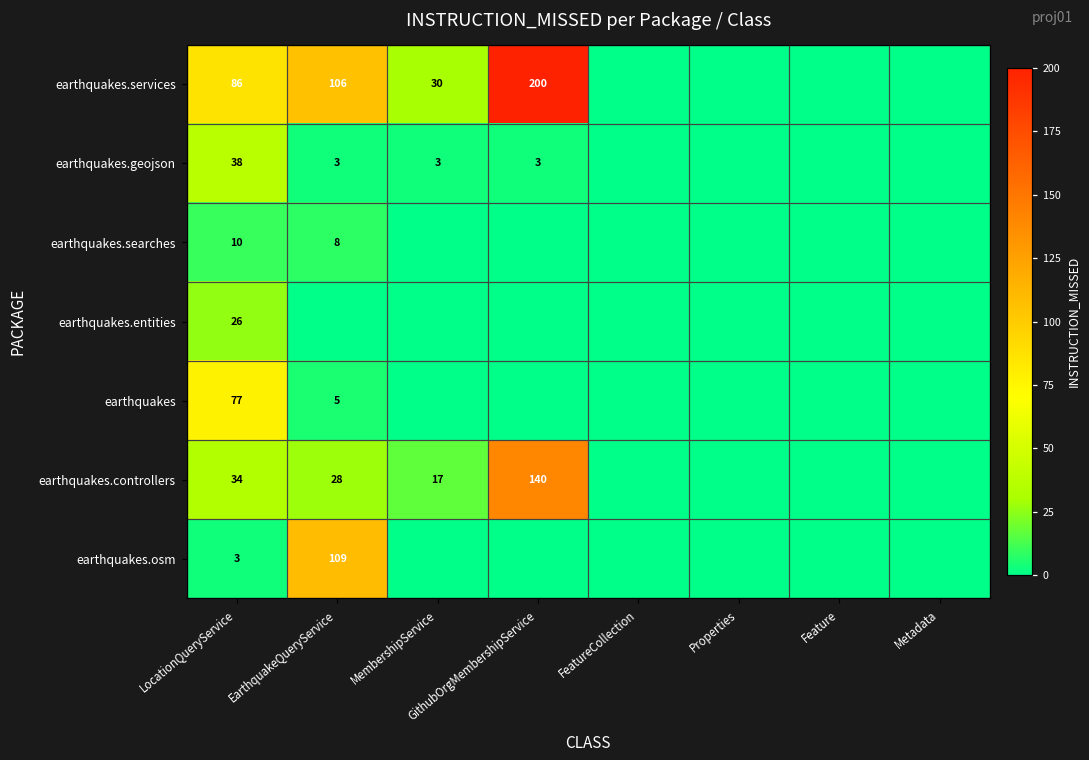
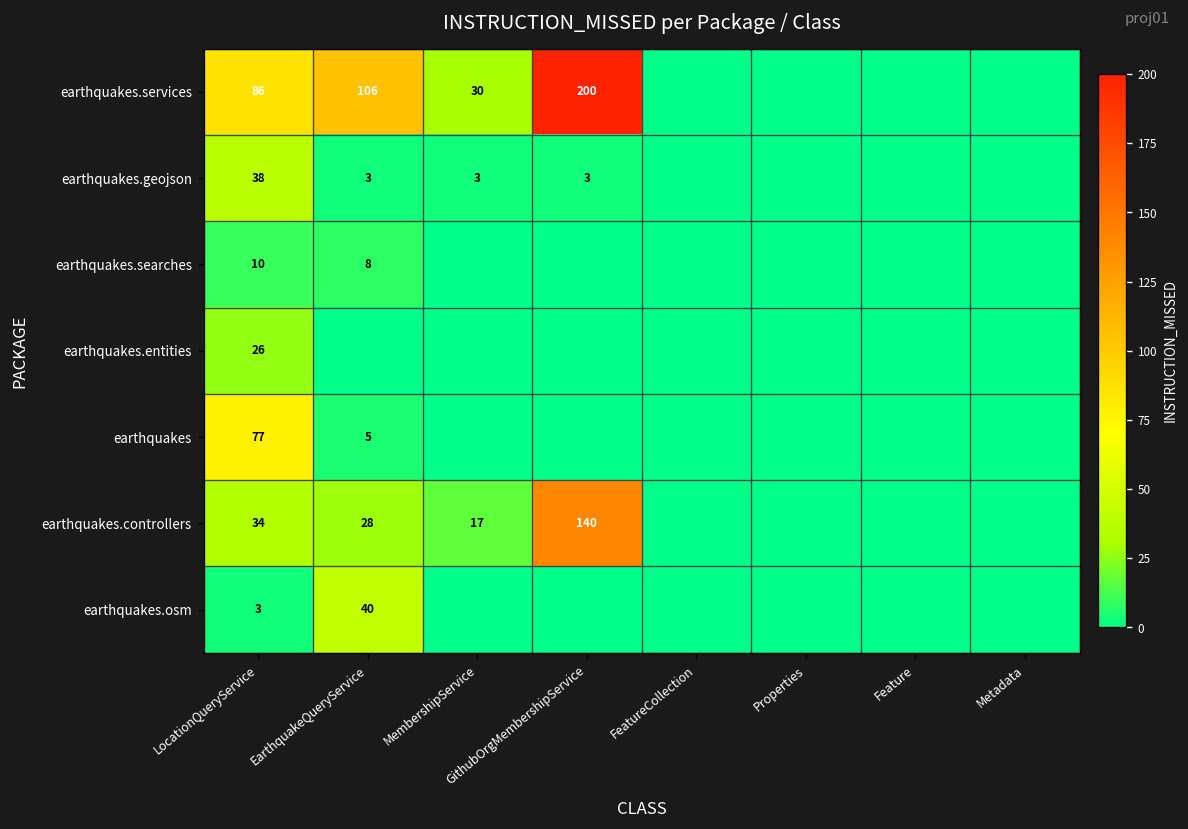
  {
    "earthquakes.services": {
      "LocationQueryService": 86,
      "EarthquakeQueryService": 106,
      "MembershipService": 30,
      "GithubOrgMembershipService": 200
    },
    "earthquakes.geojson": {
      "LocationQueryService": 38,
      "EarthquakeQueryService": 3,
      "MembershipService": 3,
      "GithubOrgMembershipService": 3
    },
    "earthquakes.searches": {
      "LocationQueryService": 10,
      "EarthquakeQueryService": 8
    },
    "earthquakes.entities": {
      "LocationQueryService": 26
    },
    "earthquakes": {
      "LocationQueryService": 77,
      "EarthquakeQueryService": 5
    },
    "earthquakes.controllers": {
      "LocationQueryService": 34,
      "EarthquakeQueryService": 28,
      "MembershipService": 17,
      "GithubOrgMembershipService": 140
    },
    "earthquakes.osm": {
      "LocationQueryService": 3,
-     "EarthquakeQueryService": 109
+     "EarthquakeQueryService": 40
    }
  }
